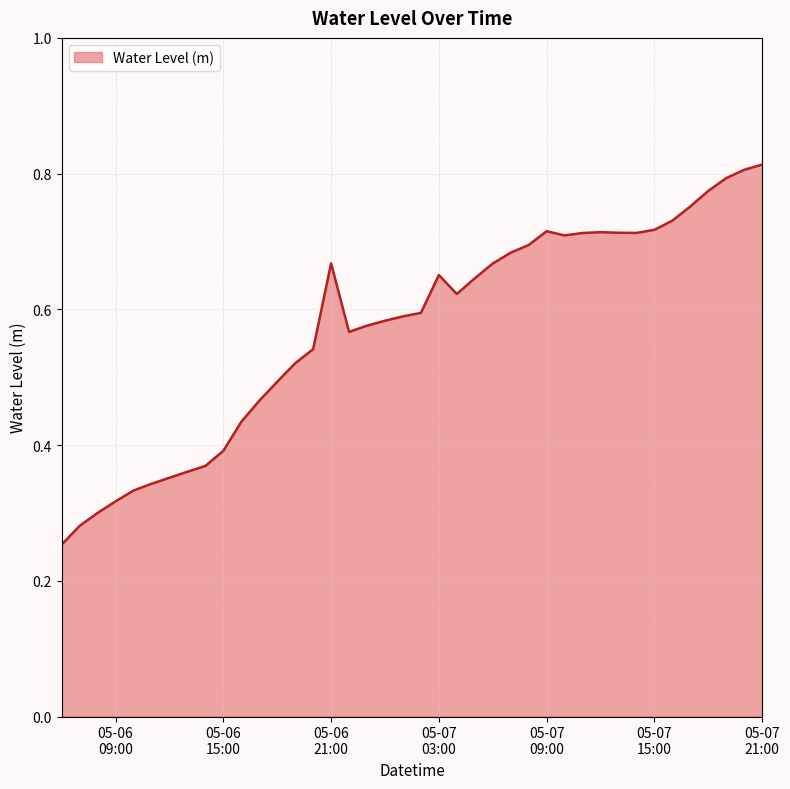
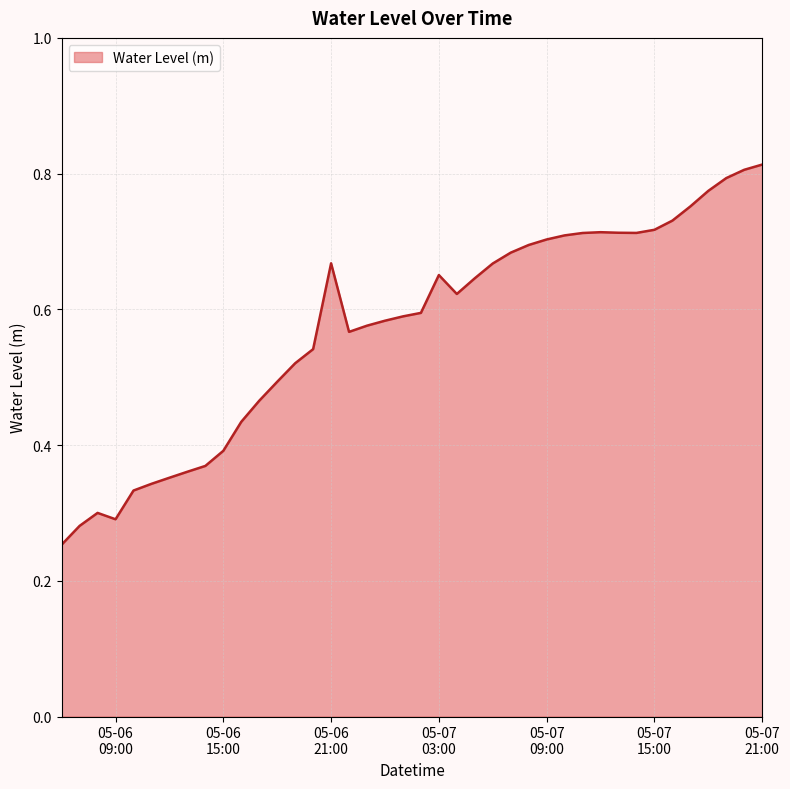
  {
-   "05-06 09:00": 0.32,
+   "05-06 09:00": 0.29,
    "05-06 15:00": 0.39,
    "05-06 21:00": 0.67,
    "05-07 03:00": 0.65,
-   "05-07 09:00": 0.72,
+   "05-07 09:00": 0.70,
    "05-07 15:00": 0.72,
    "05-07 21:00": 0.81
  }
